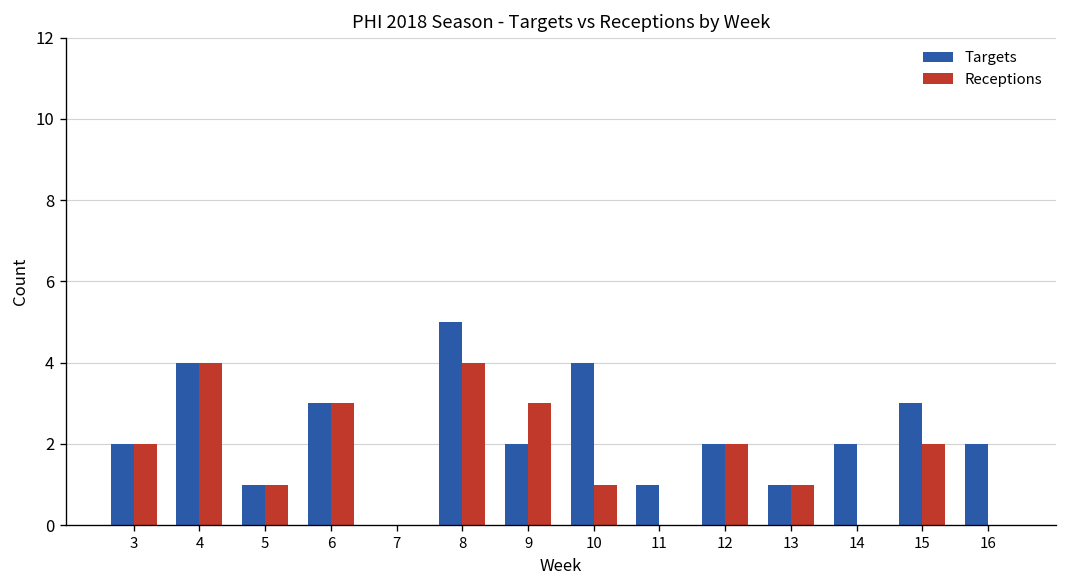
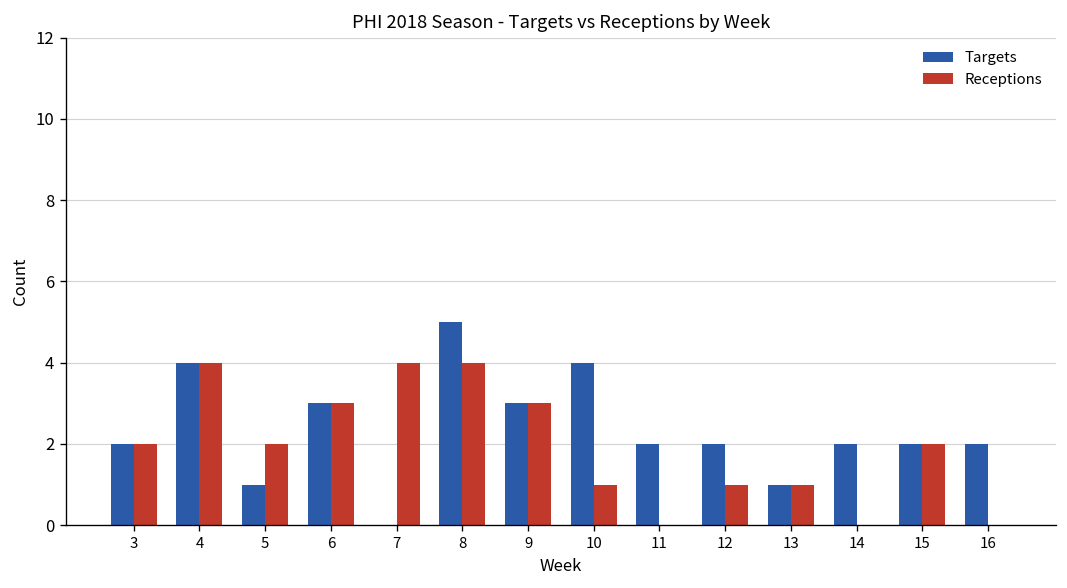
  {
    "Targets": {
      "3": 2,
      "4": 4,
      "5": 1,
      "6": 3,
      "7": 0,
      "8": 5,
-     "9": 2,
+     "9": 3,
      "10": 4,
-     "11": 1,
+     "11": 2,
      "12": 2,
      "13": 1,
      "14": 2,
-     "15": 3,
+     "15": 2,
      "16": 2
    },
    "Receptions": {
      "3": 2,
      "4": 4,
-     "5": 1,
+     "5": 2,
      "6": 3,
-     "7": 0,
+     "7": 4,
      "8": 4,
      "9": 3,
      "10": 1,
      "11": 0,
-     "12": 2,
+     "12": 1,
      "13": 1,
      "14": 0,
      "15": 2,
      "16": 0
    }
  }
